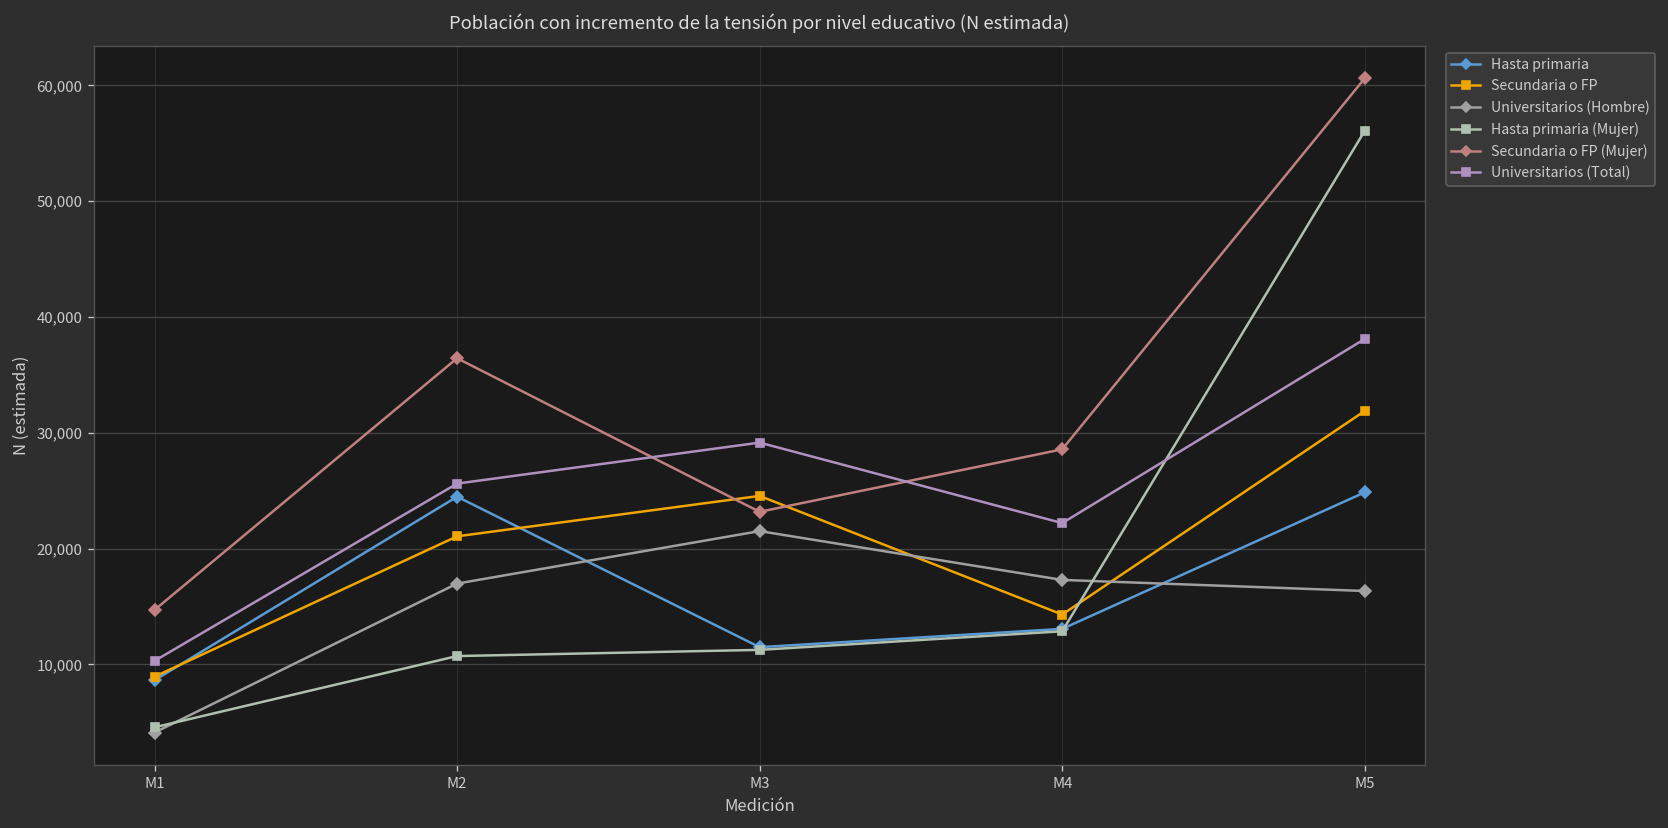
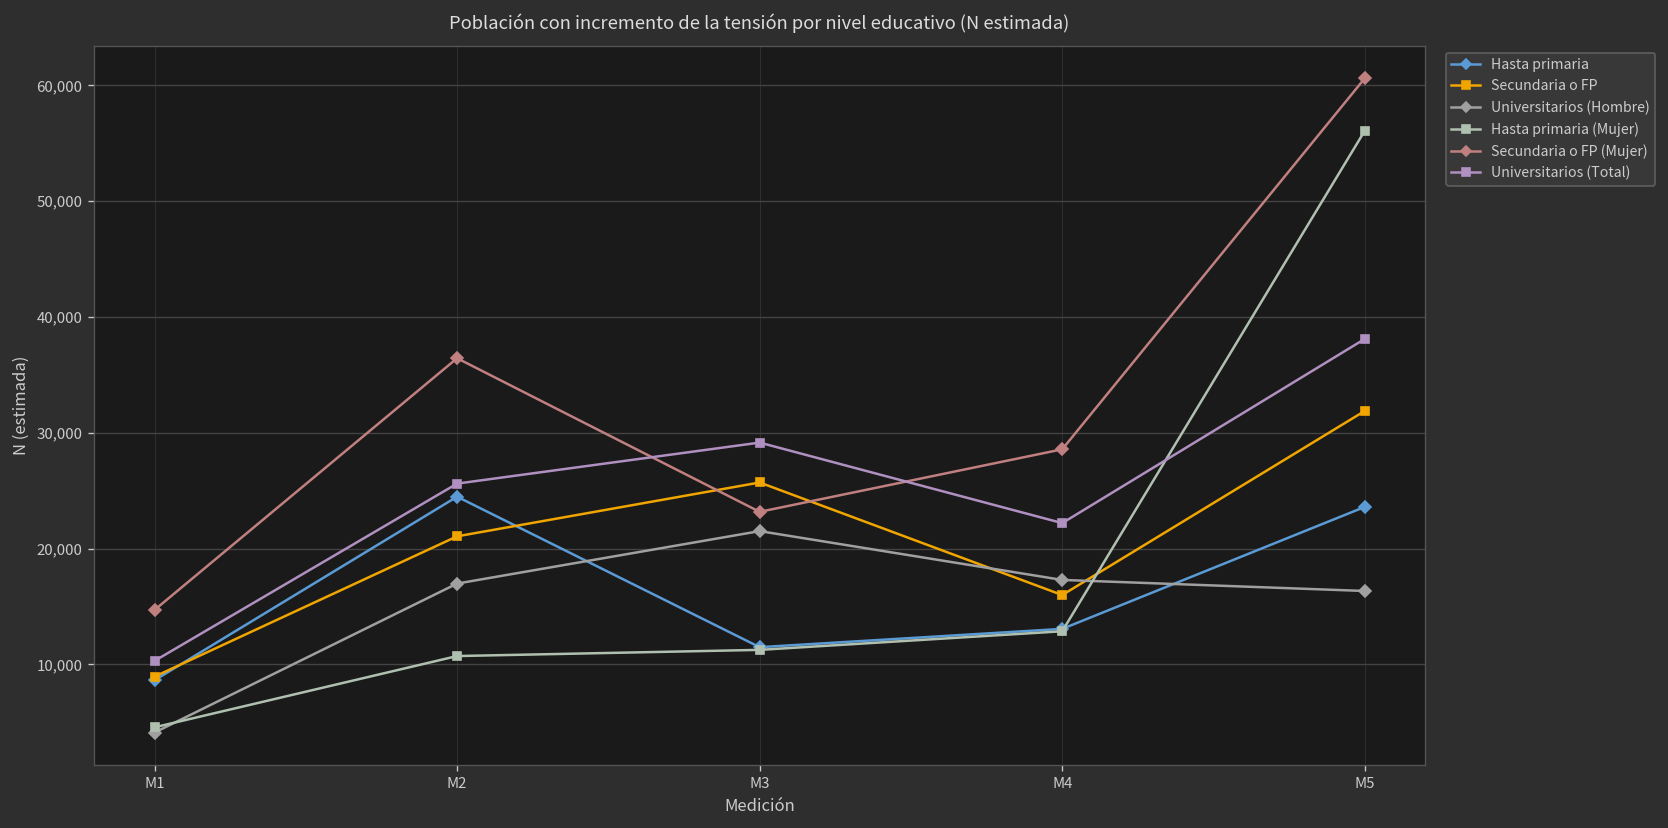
  {
    "Hasta primaria": {
      "M1": "9,000",
      "M2": "24,000",
-     "M5": "25,000"
+     "M5": "24,000"
    },
    "Secundaria o FP": {
      "M1": "9,000",
      "M2": "21,000",
-     "M3": "25,000",
-     "M4": "14,000",
+     "M3": "26,000",
+     "M4": "16,000",
      "M5": "32,000"
    }
  }
